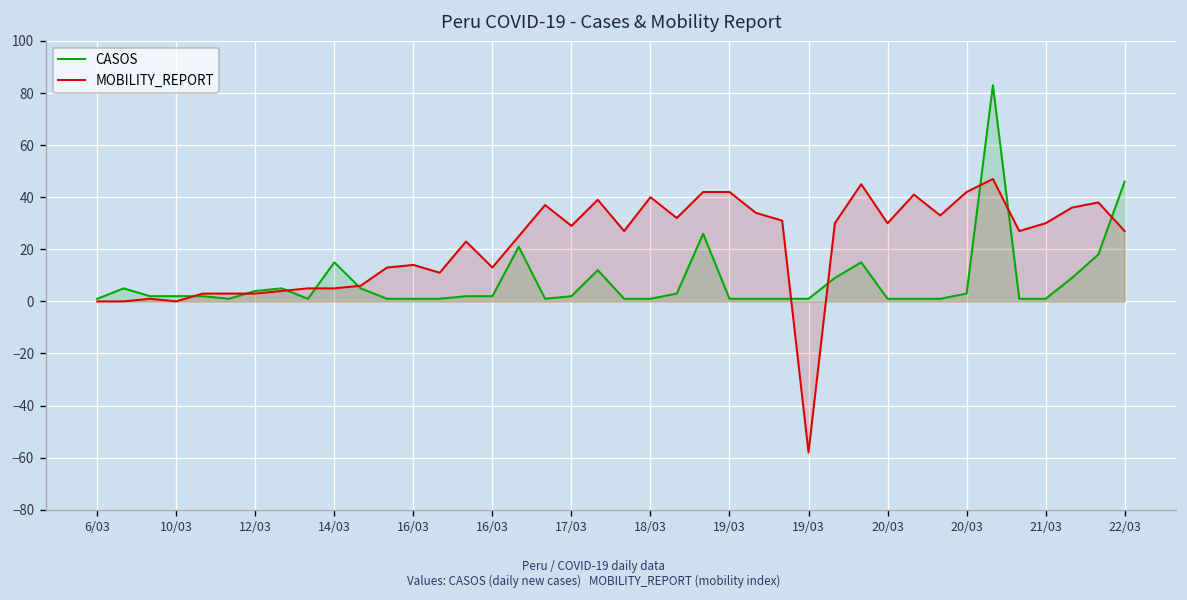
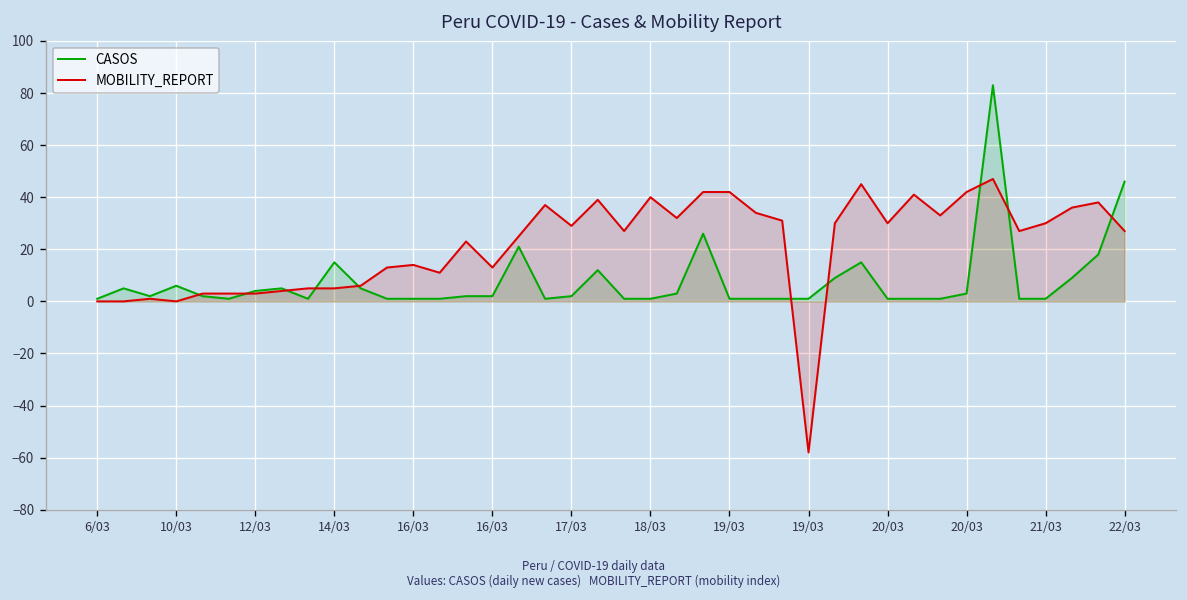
  {
    "CASOS": {
-     "10/03": 2,
+     "10/03": 6,
      "22/03": 46
    }
  }
